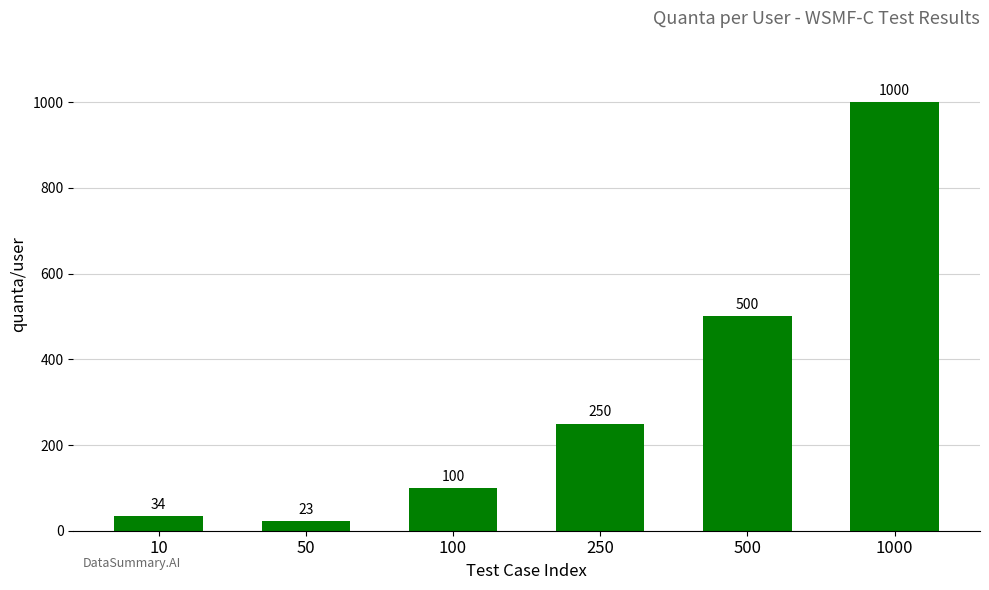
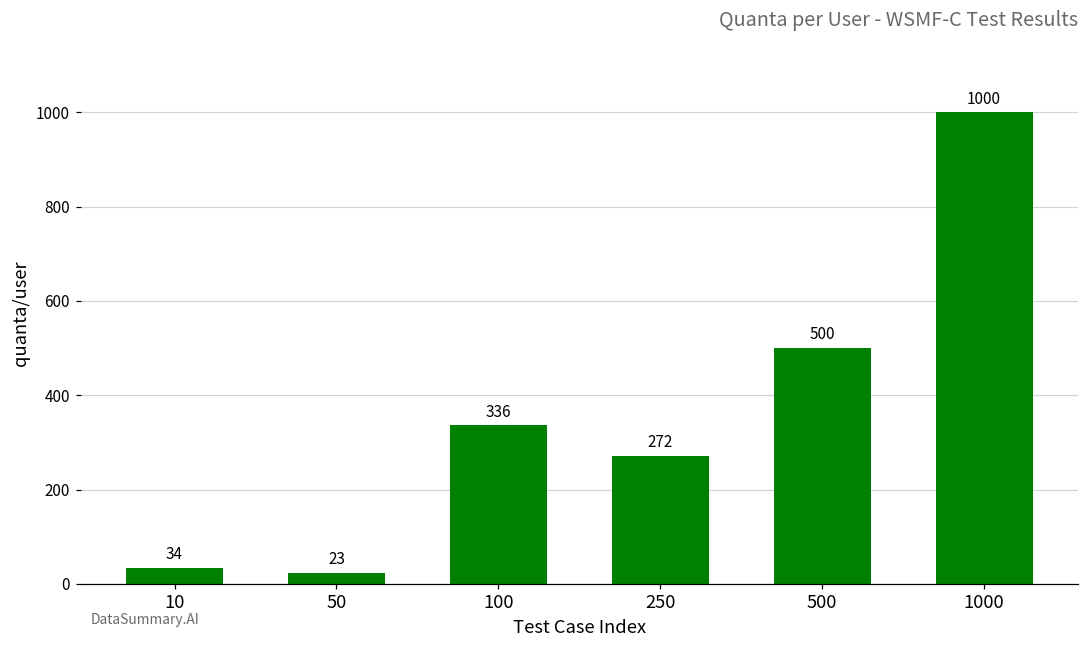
  {
    "10": 34,
    "50": 23,
-   "100": 100,
-   "250": 250,
+   "100": 336,
+   "250": 272,
    "500": 500,
    "1000": 1000
  }
